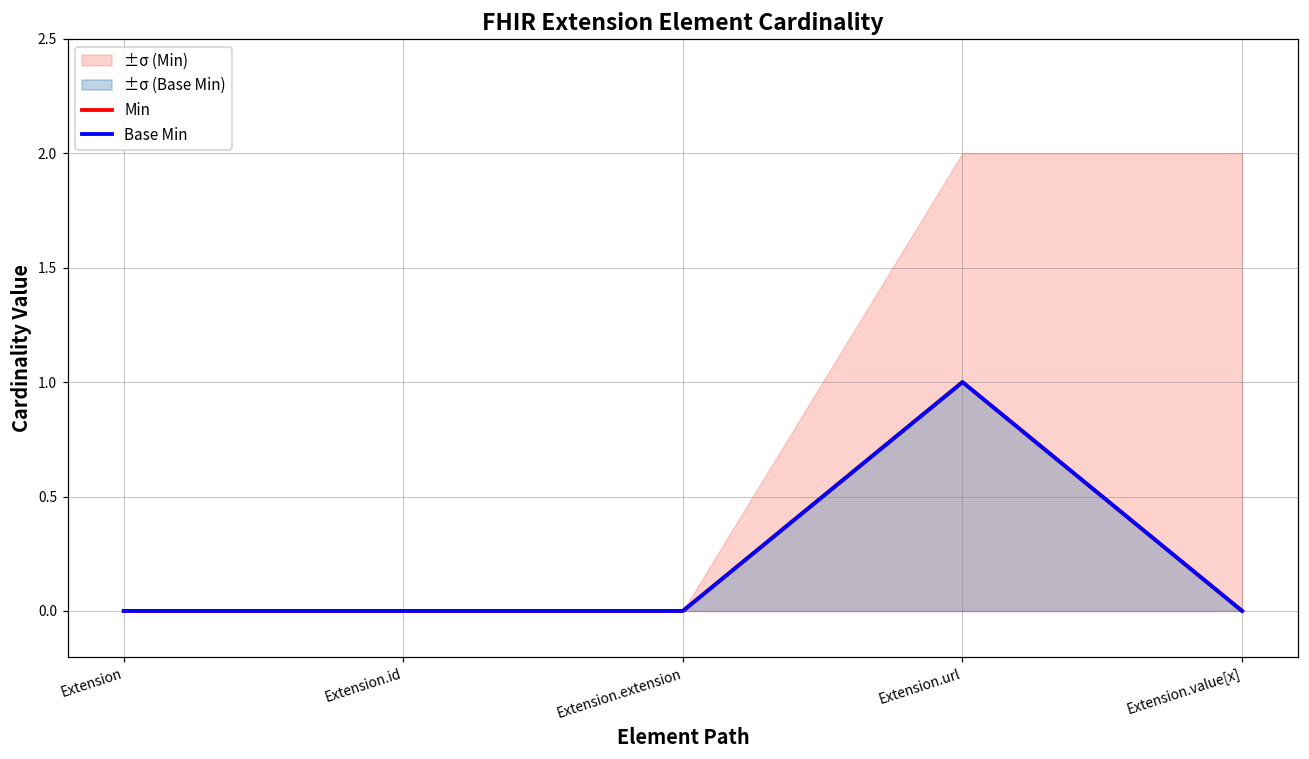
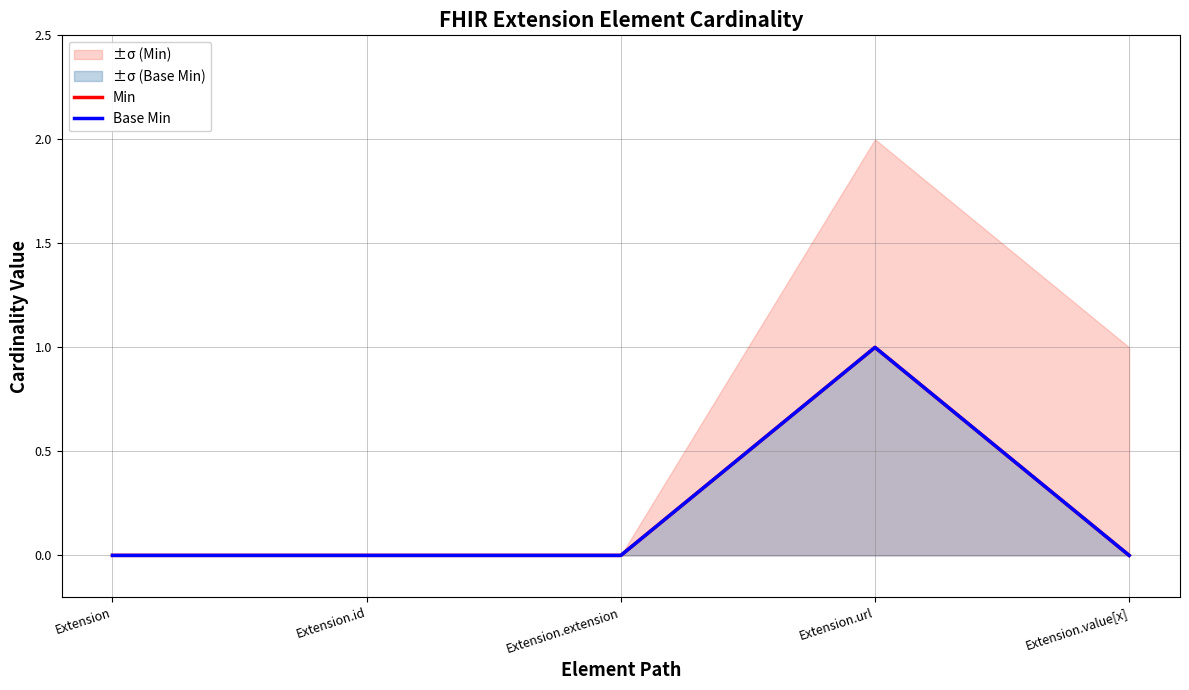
  {
    "±σ (Min)": {
      "Extension.url": 2,
-     "Extension.value[x]": 2
+     "Extension.value[x]": 1
    },
    "±σ (Base Min)": {
      "Extension.url": 1,
      "Extension.value[x]": 0
    }
  }
